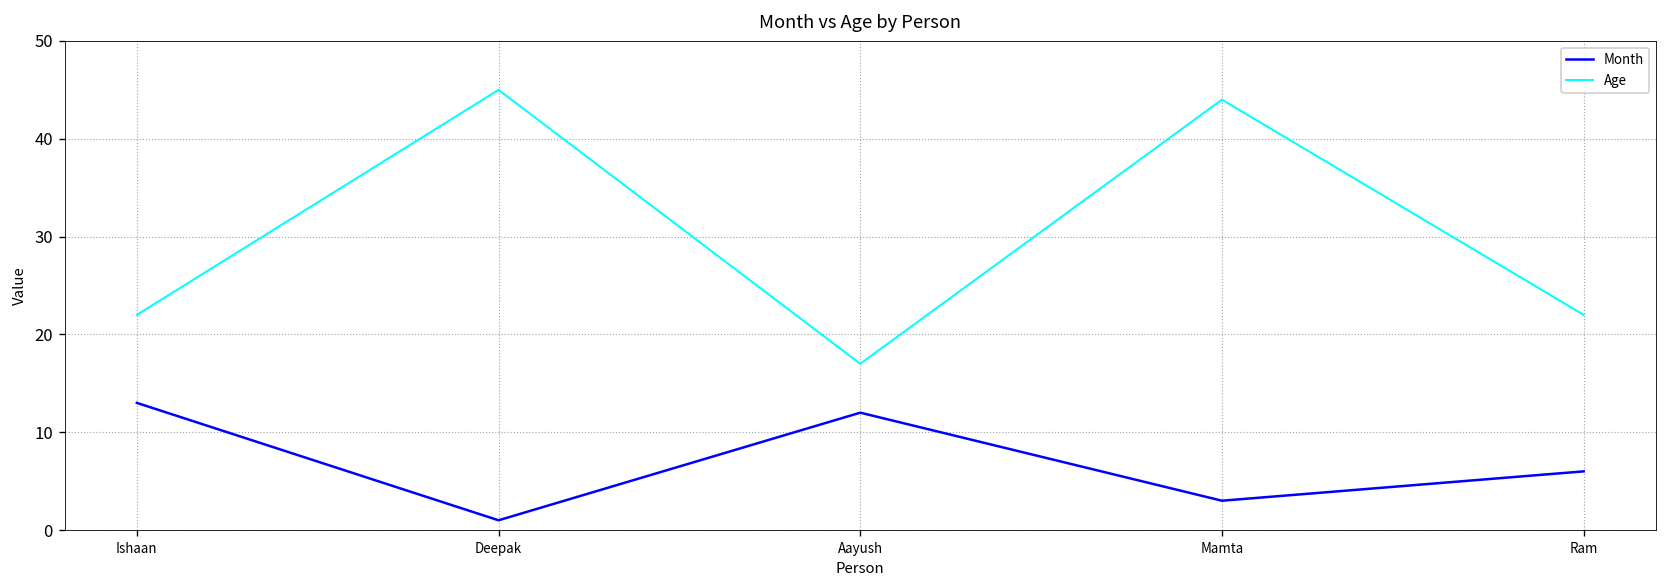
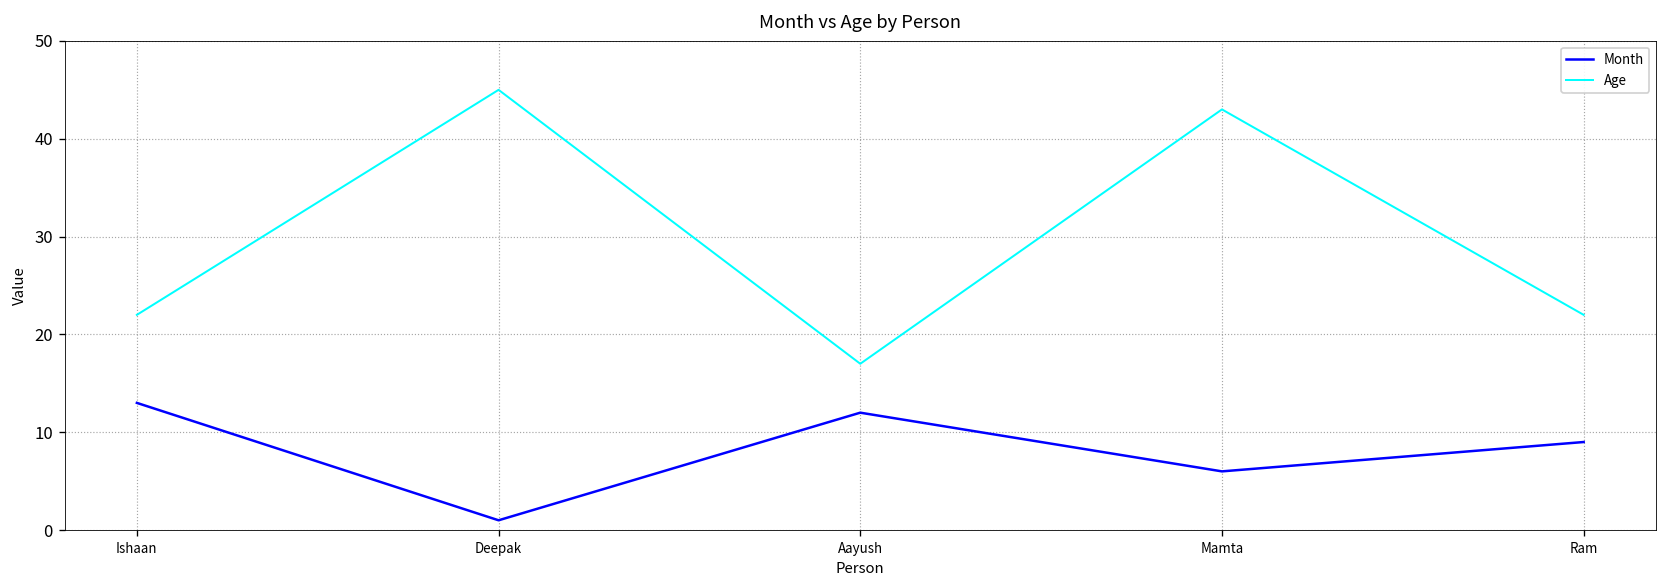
  {
    "Month": {
      "Ishaan": 13,
      "Deepak": 1,
      "Aayush": 12,
-     "Mamta": 3,
-     "Ram": 6
+     "Mamta": 6,
+     "Ram": 9
    },
    "Age": {
      "Ishaan": 22,
      "Deepak": 45,
      "Aayush": 17,
-     "Mamta": 44,
+     "Mamta": 43,
      "Ram": 22
    }
  }
